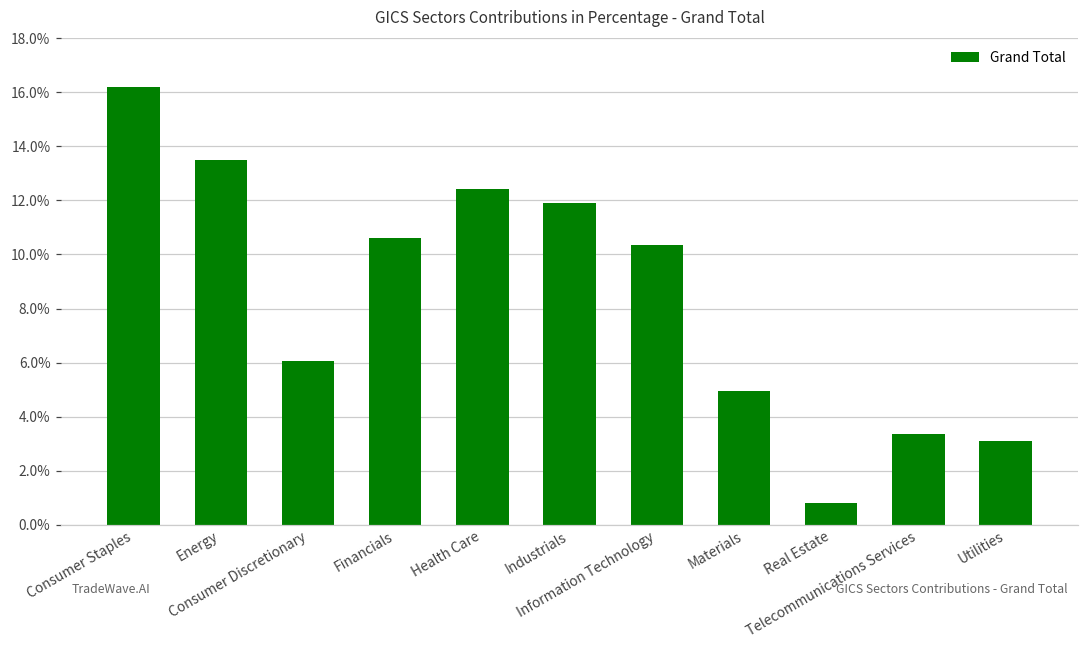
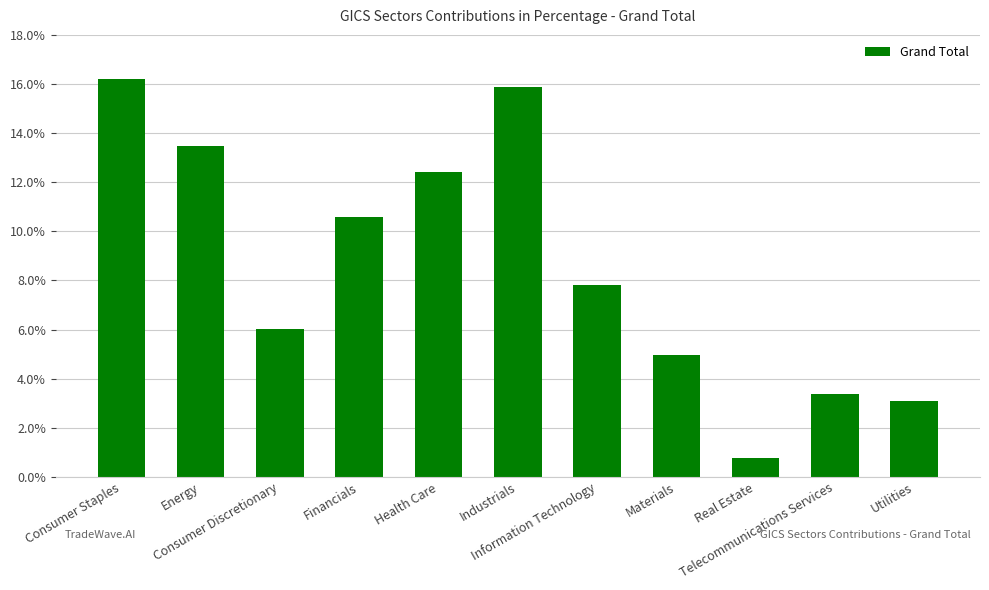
  {
    "Consumer Staples": "16.2%",
    "Energy": "13.5%",
    "Consumer Discretionary": "6.0%",
    "Financials": "10.6%",
    "Health Care": "12.4%",
-   "Industrials": "11.9%",
-   "Information Technology": "10.4%",
+   "Industrials": "15.9%",
+   "Information Technology": "7.8%",
    "Materials": "5.0%",
    "Real Estate": "0.8%",
    "Telecommunications Services": "3.4%",
    "Utilities": "3.1%"
  }
